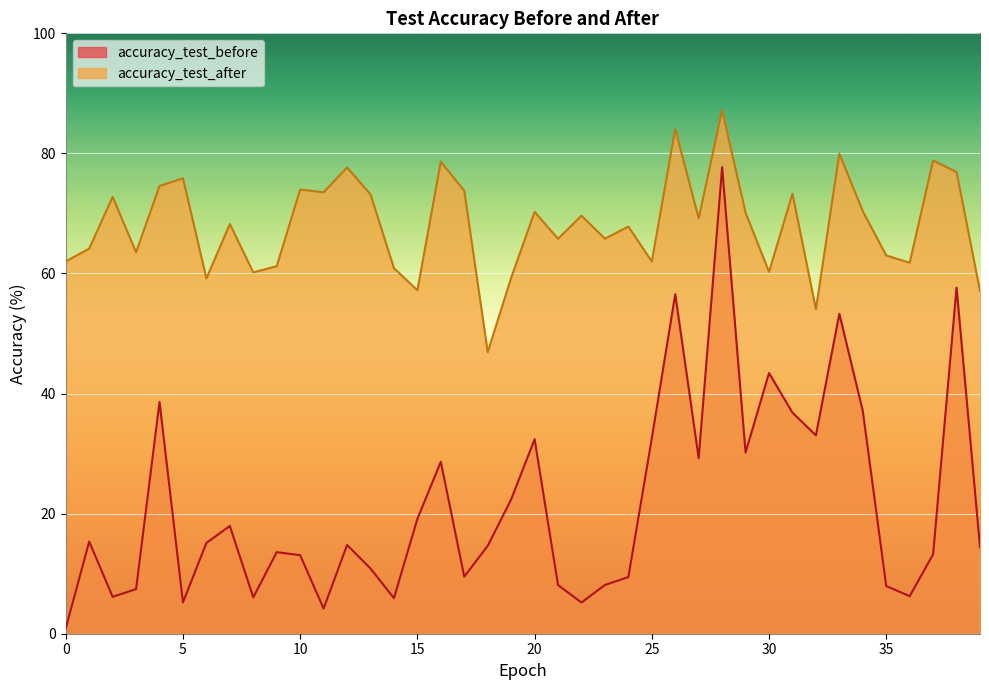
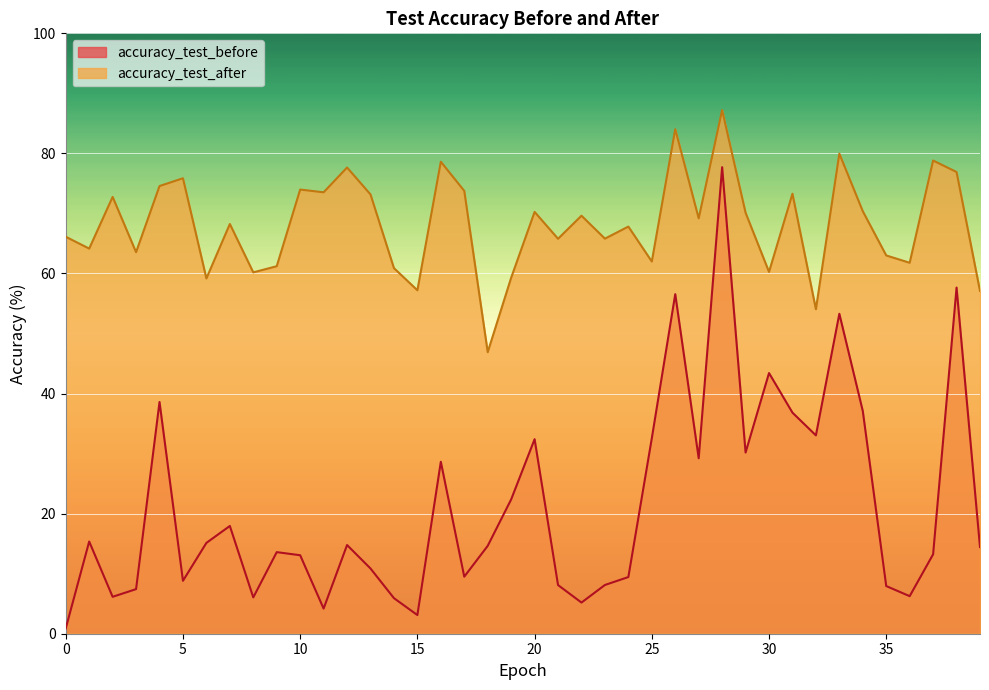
  {
    "accuracy_test_before": {
      "0": 1,
-     "5": 5,
+     "5": 9,
      "10": 13,
-     "15": 19,
+     "15": 3,
      "20": 32,
      "25": 33,
      "30": 43,
      "35": 8
    },
    "accuracy_test_after": {
-     "0": 62,
+     "0": 66,
      "5": 76,
      "10": 74,
      "15": 57,
      "20": 70,
      "25": 62,
      "30": 60,
      "35": 63
    }
  }
